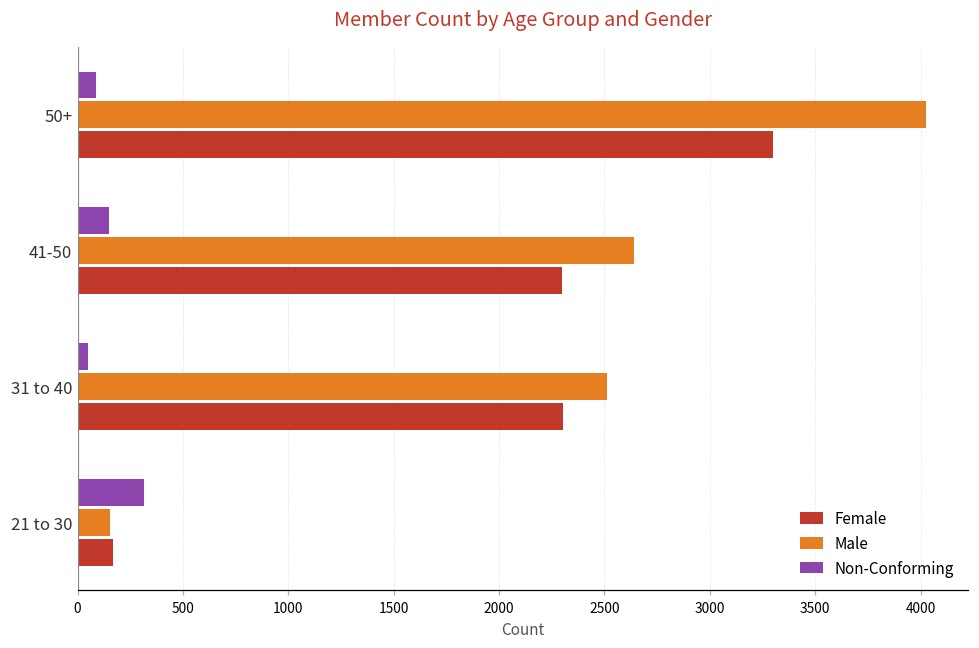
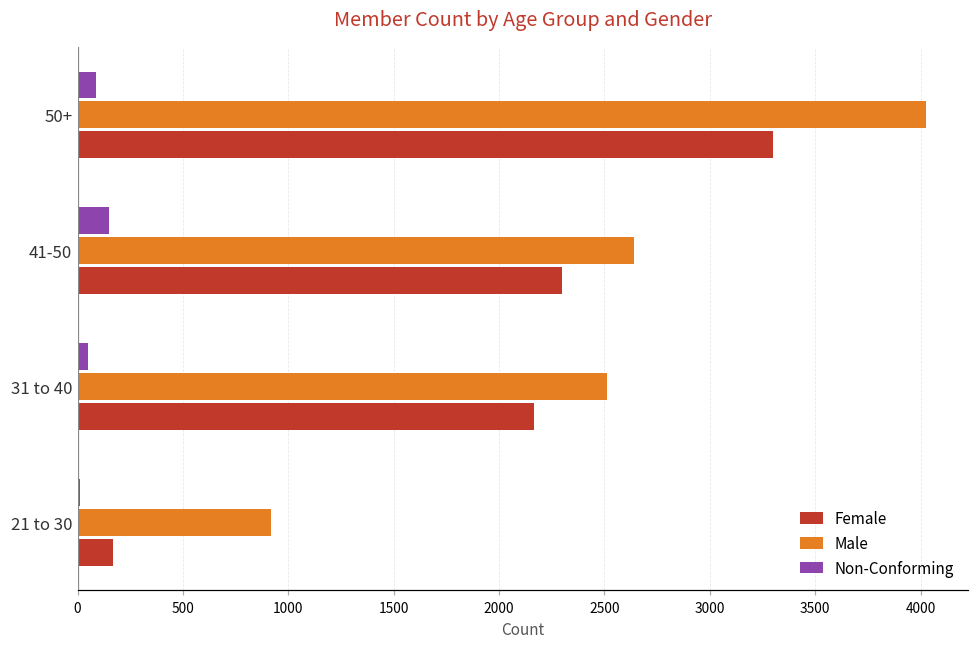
  {
    "Female": {
      "50+": 3300,
      "41-50": 2300,
-     "31 to 40": 2310,
+     "31 to 40": 2170,
      "21 to 30": 170
    },
    "Male": {
      "50+": 4020,
      "41-50": 2640,
      "31 to 40": 2510,
-     "21 to 30": 150
+     "21 to 30": 920
    },
    "Non-Conforming": {
      "50+": 90,
      "41-50": 150,
      "31 to 40": 50,
-     "21 to 30": 320
+     "21 to 30": 10
    }
  }
